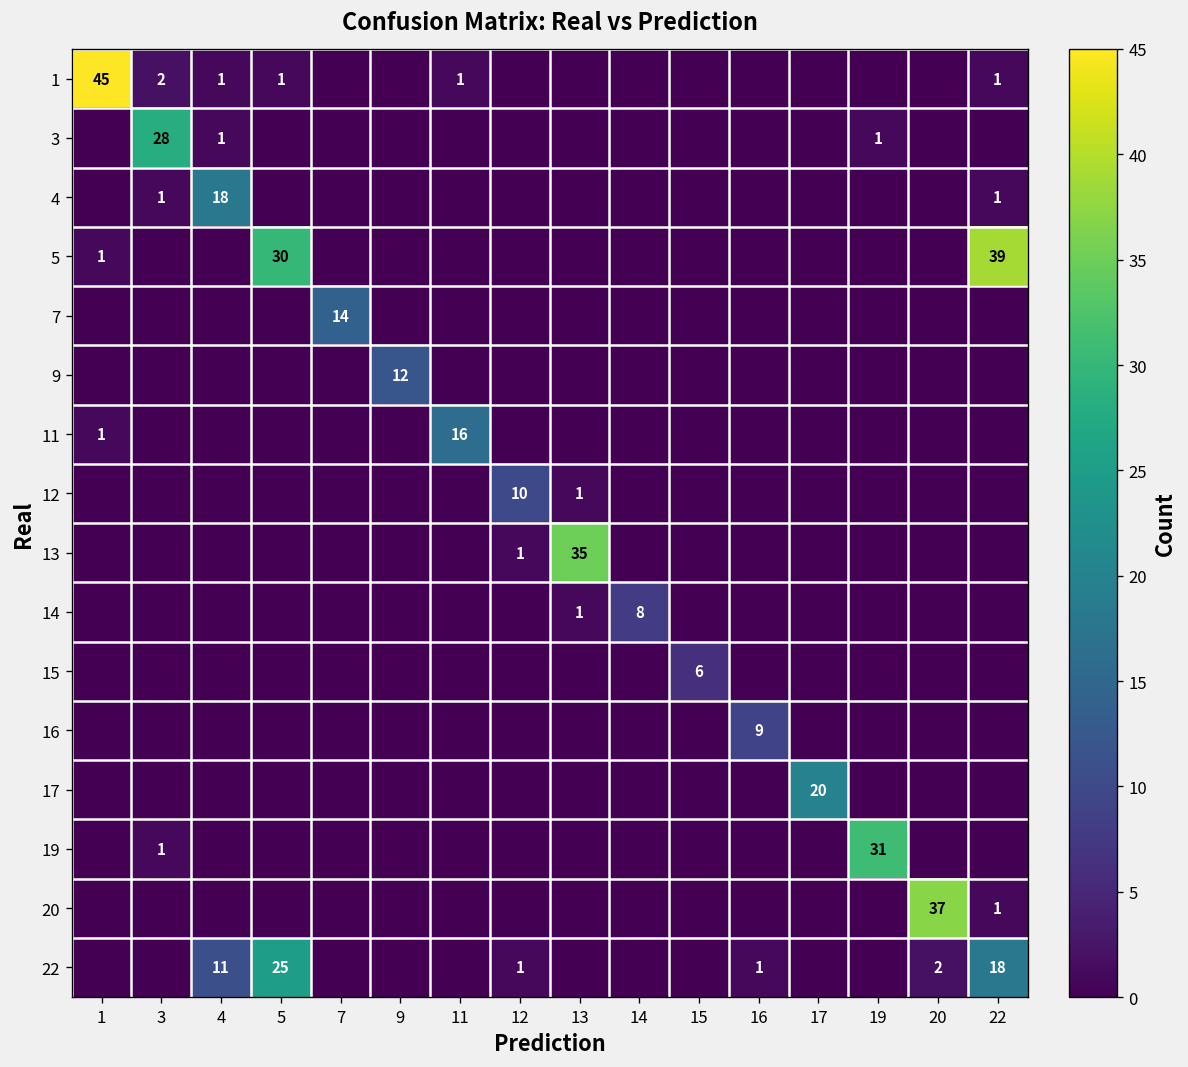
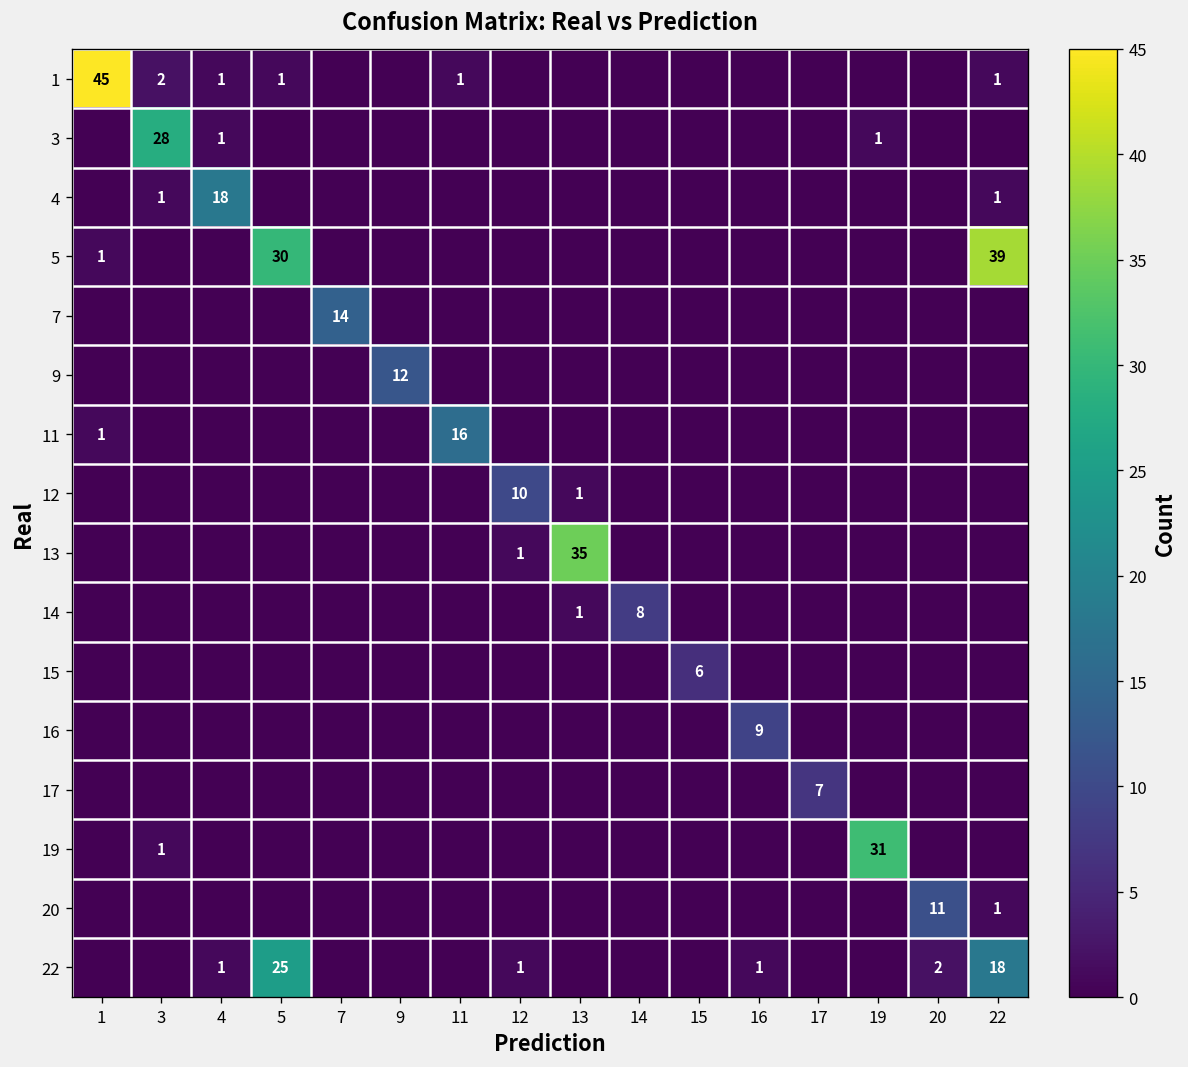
  {
    "1": {
      "1": 45,
      "3": 2,
      "4": 1,
      "5": 1,
      "11": 1,
      "22": 1
    },
    "3": {
      "3": 28,
      "4": 1,
      "19": 1
    },
    "4": {
      "3": 1,
      "4": 18,
      "22": 1
    },
    "5": {
      "1": 1,
      "5": 30,
      "22": 39
    },
    "7": {
      "7": 14
    },
    "9": {
      "9": 12
    },
    "11": {
      "1": 1,
      "11": 16
    },
    "12": {
      "12": 10,
      "13": 1
    },
    "13": {
      "12": 1,
      "13": 35
    },
    "14": {
      "13": 1,
      "14": 8
    },
    "15": {
      "15": 6
    },
    "16": {
      "16": 9
    },
    "17": {
-     "17": 20
+     "17": 7
    },
    "19": {
      "3": 1,
      "19": 31
    },
    "20": {
-     "20": 37,
+     "20": 11,
      "22": 1
    },
    "22": {
-     "4": 11,
+     "4": 1,
      "5": 25,
      "12": 1,
      "16": 1,
      "20": 2,
      "22": 18
    }
  }
